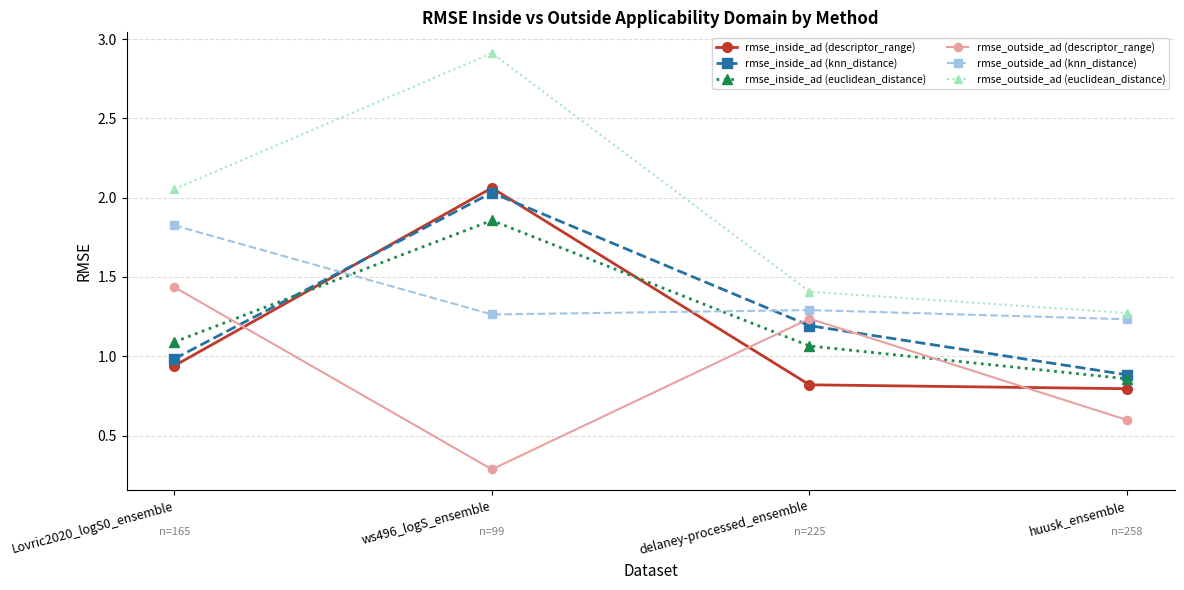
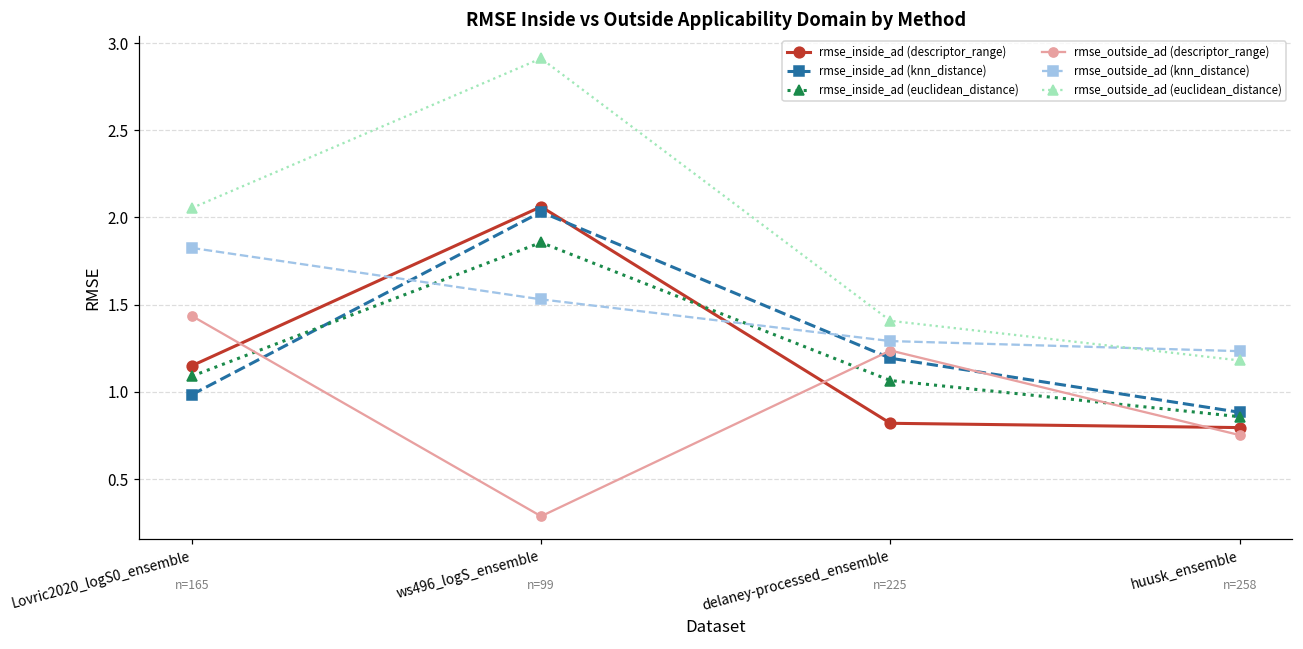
  {
    "rmse_inside_ad (descriptor_range)": {
-     "Lovric2020_logS0_ensemble": 0.94,
+     "Lovric2020_logS0_ensemble": 1.15,
      "ws496_logS_ensemble": 2.06,
      "delaney-processed_ensemble": 0.82,
      "huusk_ensemble": 0.80
    },
    "rmse_inside_ad (knn_distance)": {
      "Lovric2020_logS0_ensemble": 0.98,
      "ws496_logS_ensemble": 2.03,
      "delaney-processed_ensemble": 1.19,
      "huusk_ensemble": 0.88
    },
    "rmse_inside_ad (euclidean_distance)": {
      "Lovric2020_logS0_ensemble": 1.09,
      "ws496_logS_ensemble": 1.86,
      "delaney-processed_ensemble": 1.06,
      "huusk_ensemble": 0.86
    },
    "rmse_outside_ad (descriptor_range)": {
      "Lovric2020_logS0_ensemble": 1.44,
      "ws496_logS_ensemble": 0.29,
      "delaney-processed_ensemble": 1.24,
-     "huusk_ensemble": 0.60
+     "huusk_ensemble": 0.75
    },
    "rmse_outside_ad (knn_distance)": {
      "Lovric2020_logS0_ensemble": 1.83,
-     "ws496_logS_ensemble": 1.26,
+     "ws496_logS_ensemble": 1.53,
      "delaney-processed_ensemble": 1.29,
      "huusk_ensemble": 1.23
    },
    "rmse_outside_ad (euclidean_distance)": {
      "Lovric2020_logS0_ensemble": 2.05,
      "ws496_logS_ensemble": 2.91,
      "delaney-processed_ensemble": 1.41,
-     "huusk_ensemble": 1.27
+     "huusk_ensemble": 1.18
    }
  }
